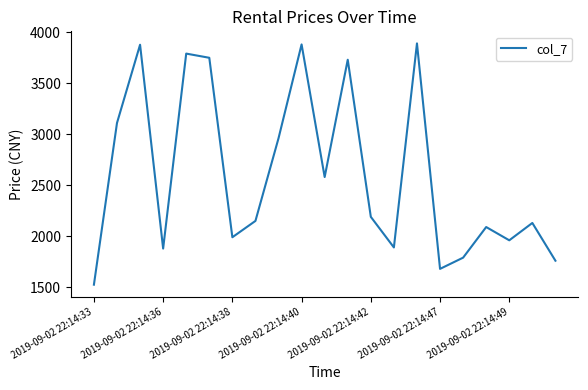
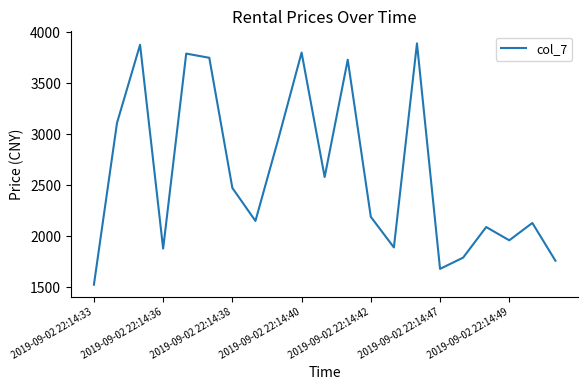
  {
    "2019-09-02 22:14:33": 1530,
    "2019-09-02 22:14:36": 1880,
-   "2019-09-02 22:14:38": 1990,
-   "2019-09-02 22:14:40": 3880,
+   "2019-09-02 22:14:38": 2470,
+   "2019-09-02 22:14:40": 3800,
    "2019-09-02 22:14:47": 1680
  }
